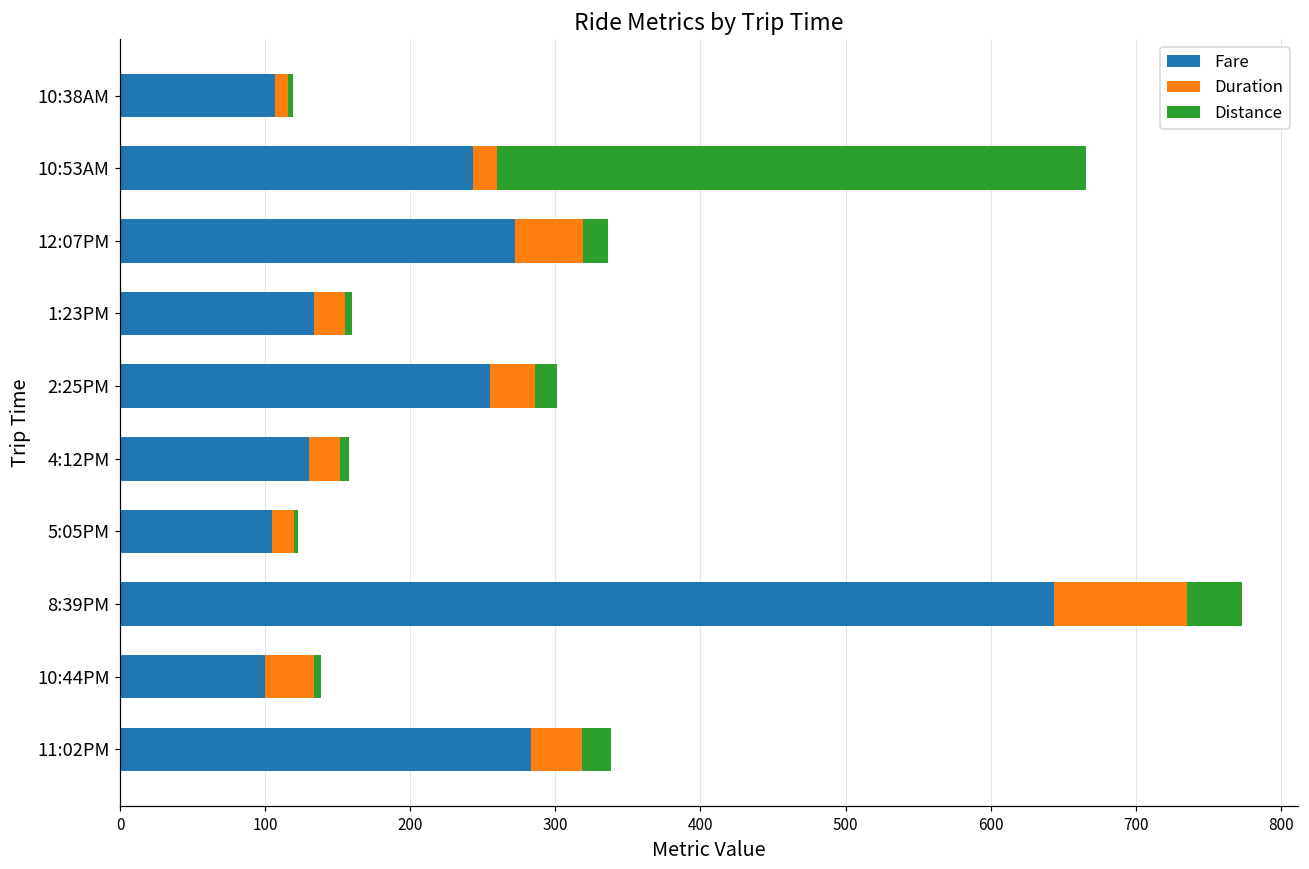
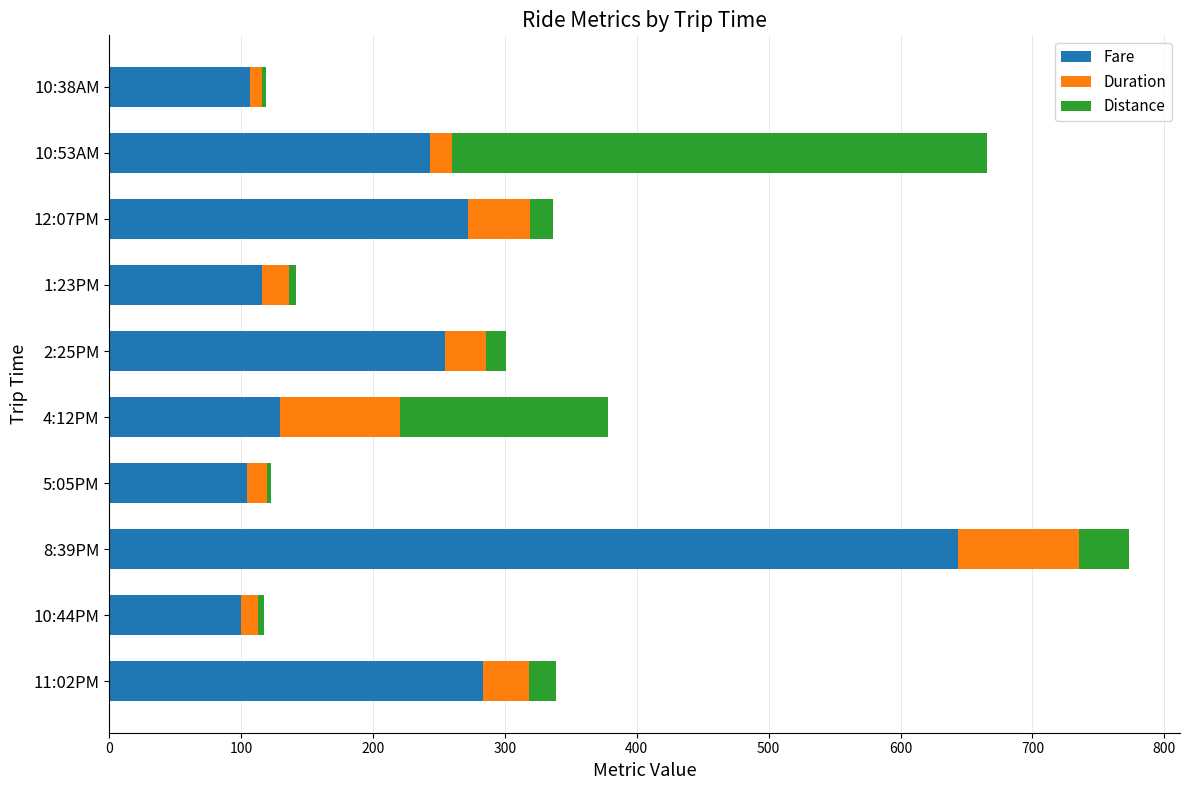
  {
    "Fare": {
      "10:38AM": 107,
      "10:53AM": 243,
      "12:07PM": 272,
-     "1:23PM": 134,
+     "1:23PM": 115,
      "2:25PM": 255,
      "4:12PM": 130,
      "5:05PM": 105,
      "8:39PM": 643,
      "10:44PM": 100,
      "11:02PM": 283
    },
    "Duration": {
      "10:38AM": 9,
      "10:53AM": 17,
      "12:07PM": 47,
      "1:23PM": 21,
      "2:25PM": 31,
-     "4:12PM": 22,
+     "4:12PM": 91,
      "5:05PM": 15,
      "8:39PM": 92,
-     "10:44PM": 34,
+     "10:44PM": 13,
      "11:02PM": 35
    },
    "Distance": {
      "10:38AM": 3,
      "10:53AM": 406,
      "12:07PM": 17,
      "1:23PM": 5,
      "2:25PM": 15,
-     "4:12PM": 6,
+     "4:12PM": 157,
      "5:05PM": 3,
      "8:39PM": 38,
      "10:44PM": 4,
      "11:02PM": 20
    }
  }
